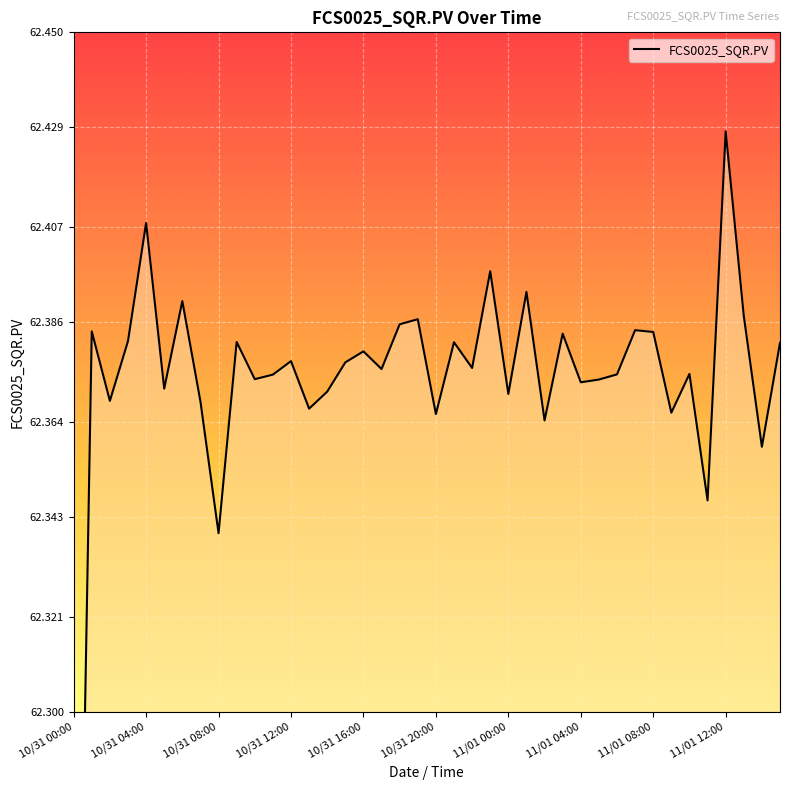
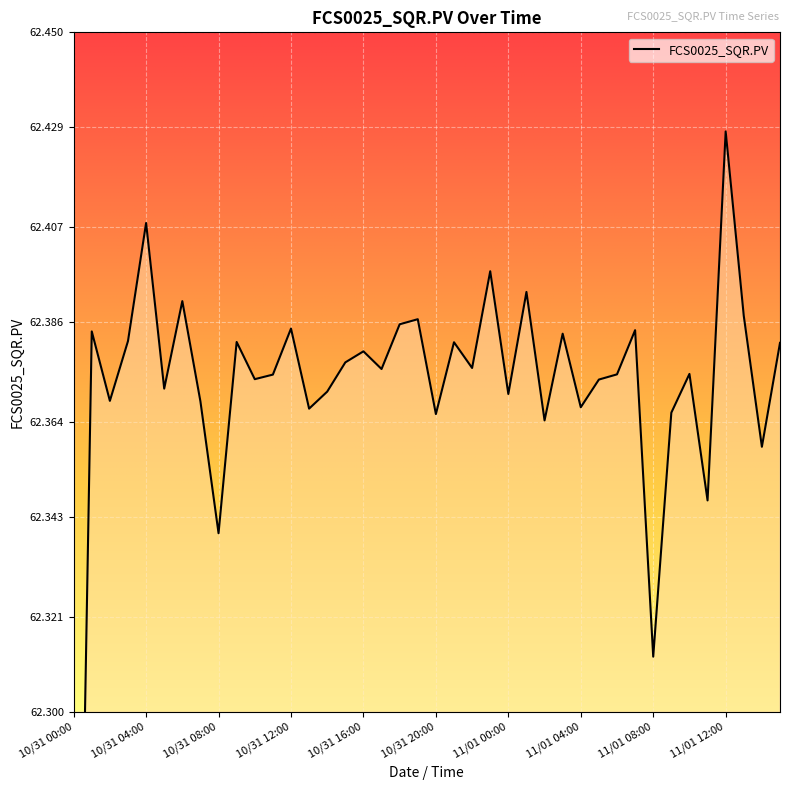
  {
    "FCS0025_SQR.PV": {
-     "10/31 12:00": 62.377,
-     "11/01 04:00": 62.373,
-     "11/01 08:00": 62.384
+     "10/31 12:00": 62.385,
+     "11/01 04:00": 62.367,
+     "11/01 08:00": 62.312
    }
  }
